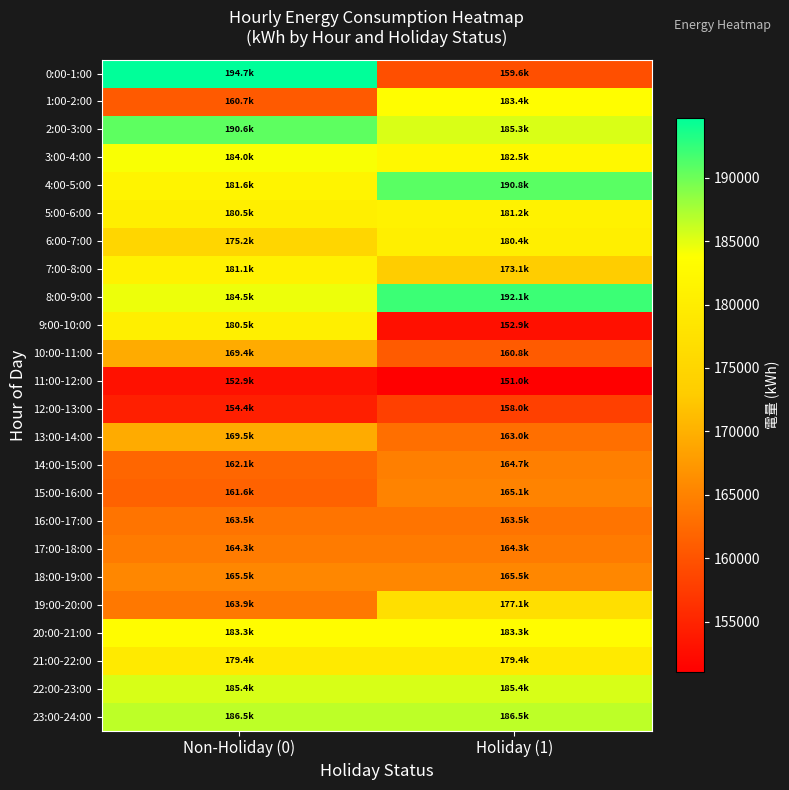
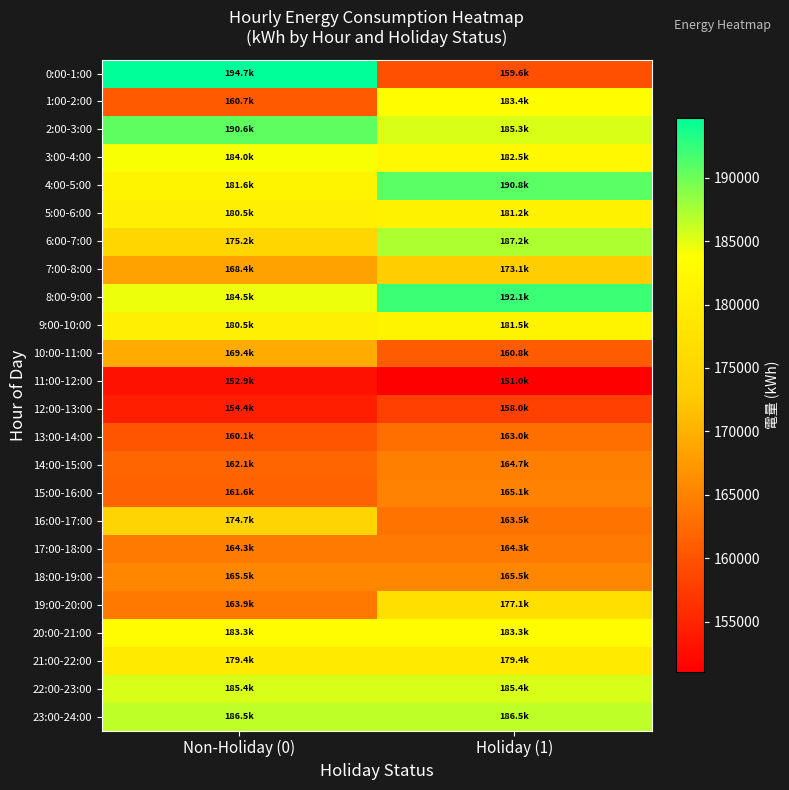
  {
    "0:00-1:00": {
      "Non-Holiday (0)": "194.7k",
      "Holiday (1)": "159.6k"
    },
    "1:00-2:00": {
      "Non-Holiday (0)": "160.7k",
      "Holiday (1)": "183.4k"
    },
    "2:00-3:00": {
      "Non-Holiday (0)": "190.6k",
      "Holiday (1)": "185.3k"
    },
    "3:00-4:00": {
      "Non-Holiday (0)": "184.0k",
      "Holiday (1)": "182.5k"
    },
    "4:00-5:00": {
      "Non-Holiday (0)": "181.6k",
      "Holiday (1)": "190.8k"
    },
    "5:00-6:00": {
      "Non-Holiday (0)": "180.5k",
      "Holiday (1)": "181.2k"
    },
    "6:00-7:00": {
      "Non-Holiday (0)": "175.2k",
-     "Holiday (1)": "180.4k"
+     "Holiday (1)": "187.2k"
    },
    "7:00-8:00": {
-     "Non-Holiday (0)": "181.1k",
+     "Non-Holiday (0)": "168.4k",
      "Holiday (1)": "173.1k"
    },
    "8:00-9:00": {
      "Non-Holiday (0)": "184.5k",
      "Holiday (1)": "192.1k"
    },
    "9:00-10:00": {
      "Non-Holiday (0)": "180.5k",
-     "Holiday (1)": "152.9k"
+     "Holiday (1)": "181.5k"
    },
    "10:00-11:00": {
      "Non-Holiday (0)": "169.4k",
      "Holiday (1)": "160.8k"
    },
    "11:00-12:00": {
      "Non-Holiday (0)": "152.9k",
      "Holiday (1)": "151.0k"
    },
    "12:00-13:00": {
      "Non-Holiday (0)": "154.4k",
      "Holiday (1)": "158.0k"
    },
    "13:00-14:00": {
-     "Non-Holiday (0)": "169.5k",
+     "Non-Holiday (0)": "160.1k",
      "Holiday (1)": "163.0k"
    },
    "14:00-15:00": {
      "Non-Holiday (0)": "162.1k",
      "Holiday (1)": "164.7k"
    },
    "15:00-16:00": {
      "Non-Holiday (0)": "161.6k",
      "Holiday (1)": "165.1k"
    },
    "16:00-17:00": {
-     "Non-Holiday (0)": "163.5k",
+     "Non-Holiday (0)": "174.7k",
      "Holiday (1)": "163.5k"
    },
    "17:00-18:00": {
      "Non-Holiday (0)": "164.3k",
      "Holiday (1)": "164.3k"
    },
    "18:00-19:00": {
      "Non-Holiday (0)": "165.5k",
      "Holiday (1)": "165.5k"
    },
    "19:00-20:00": {
      "Non-Holiday (0)": "163.9k",
      "Holiday (1)": "177.1k"
    },
    "20:00-21:00": {
      "Non-Holiday (0)": "183.3k",
      "Holiday (1)": "183.3k"
    },
    "21:00-22:00": {
      "Non-Holiday (0)": "179.4k",
      "Holiday (1)": "179.4k"
    },
    "22:00-23:00": {
      "Non-Holiday (0)": "185.4k",
      "Holiday (1)": "185.4k"
    },
    "23:00-24:00": {
      "Non-Holiday (0)": "186.5k",
      "Holiday (1)": "186.5k"
    }
  }
